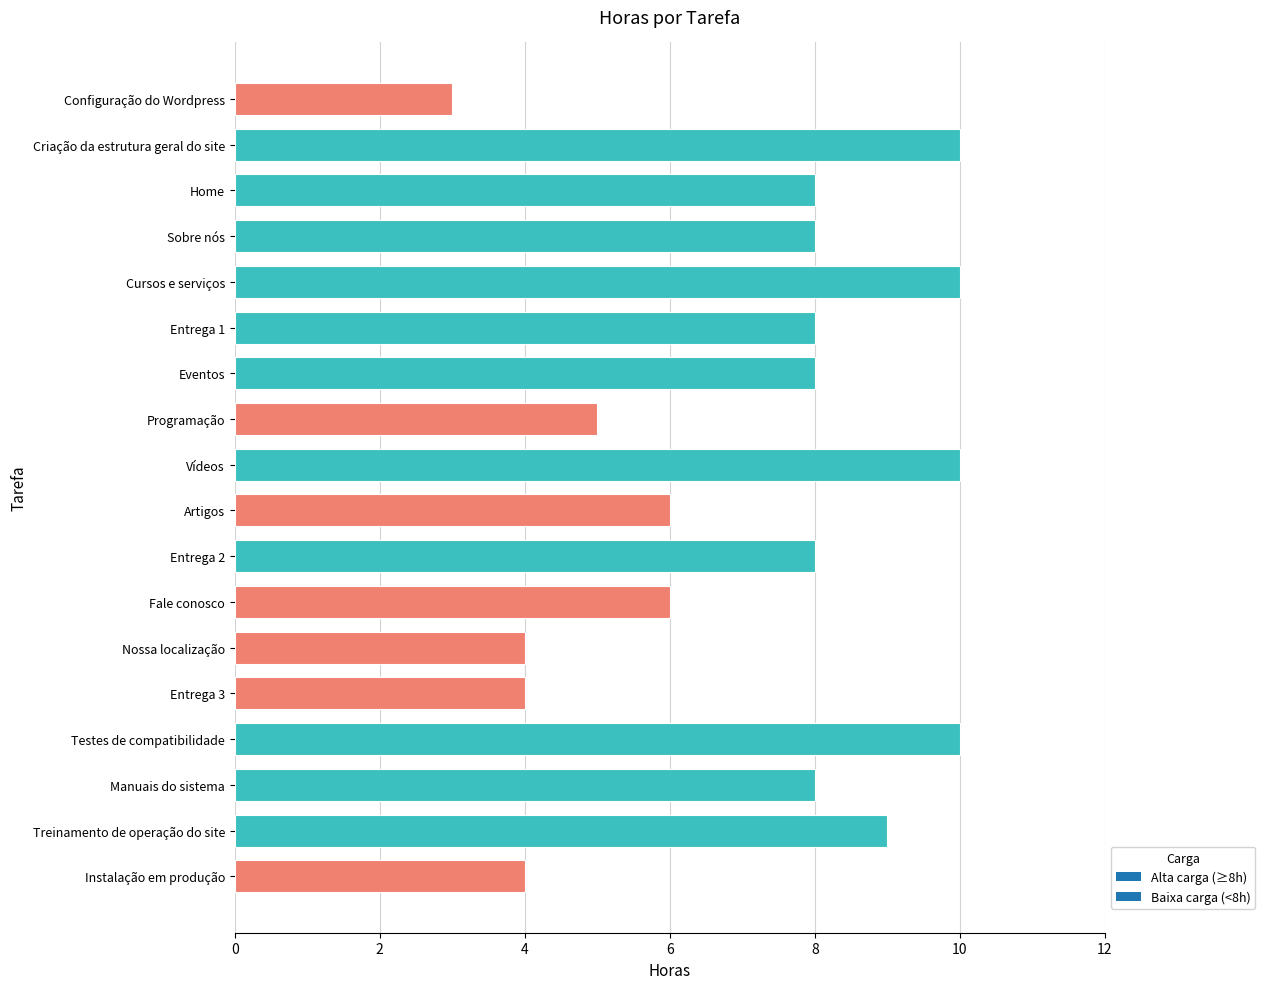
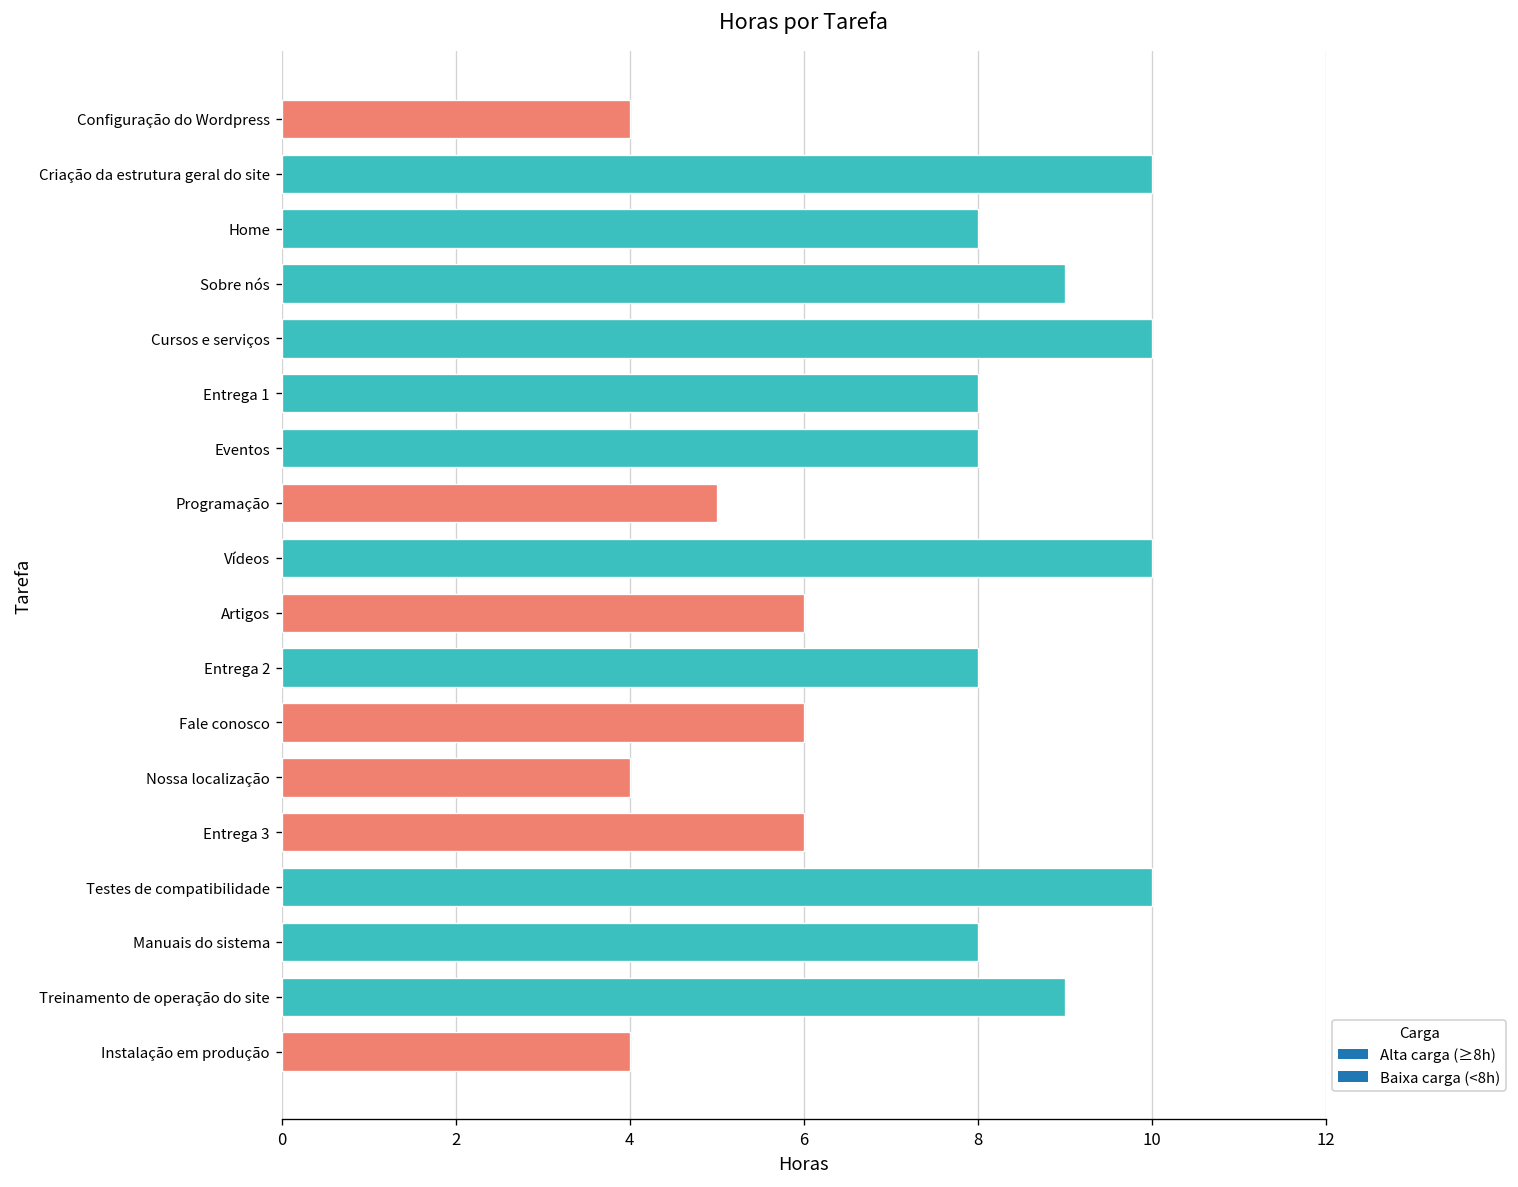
  {
-   "Configuração do Wordpress": 3,
+   "Configuração do Wordpress": 4,
    "Criação da estrutura geral do site": 10,
    "Home": 8,
-   "Sobre nós": 8,
+   "Sobre nós": 9,
    "Cursos e serviços": 10,
    "Entrega 1": 8,
    "Eventos": 8,
    "Programação": 5,
    "Vídeos": 10,
    "Artigos": 6,
    "Entrega 2": 8,
    "Fale conosco": 6,
    "Nossa localização": 4,
-   "Entrega 3": 4,
+   "Entrega 3": 6,
    "Testes de compatibilidade": 10,
    "Manuais do sistema": 8,
    "Treinamento de operação do site": 9,
    "Instalação em produção": 4
  }
